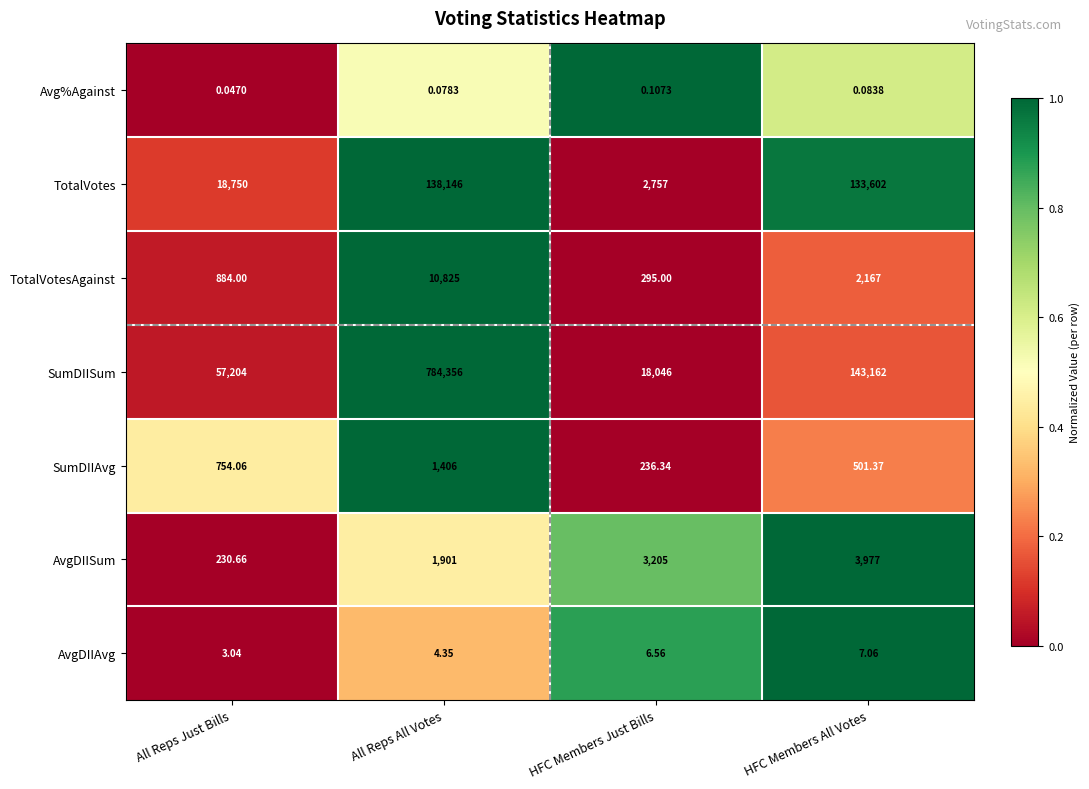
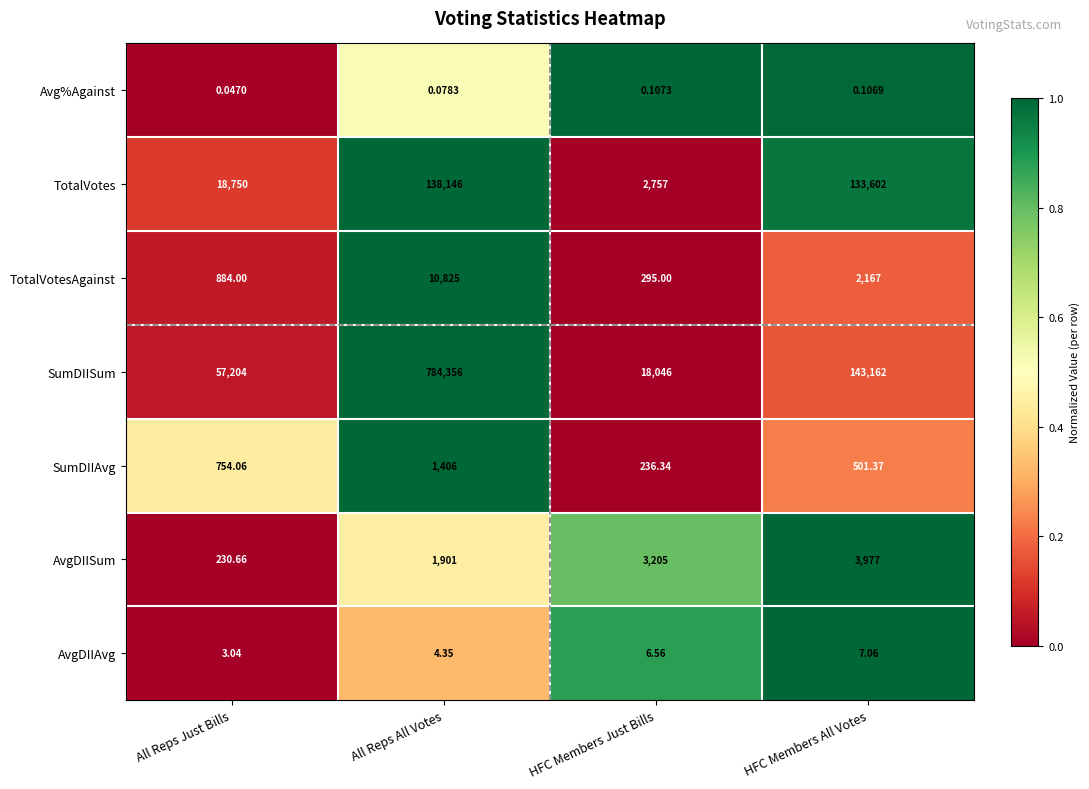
  {
    "Avg%Against": {
      "All Reps Just Bills": "0.0470",
      "All Reps All Votes": "0.0783",
      "HFC Members Just Bills": "0.1073",
-     "HFC Members All Votes": "0.0838"
+     "HFC Members All Votes": "0.1069"
    },
    "TotalVotes": {
      "All Reps Just Bills": "18,750",
      "All Reps All Votes": "138,146",
      "HFC Members Just Bills": "2,757",
      "HFC Members All Votes": "133,602"
    },
    "TotalVotesAgainst": {
      "All Reps Just Bills": "884.00",
      "All Reps All Votes": "10,825",
      "HFC Members Just Bills": "295.00",
      "HFC Members All Votes": "2,167"
    },
    "SumDIISum": {
      "All Reps Just Bills": "57,204",
      "All Reps All Votes": "784,356",
      "HFC Members Just Bills": "18,046",
      "HFC Members All Votes": "143,162"
    },
    "SumDIIAvg": {
      "All Reps Just Bills": "754.06",
      "All Reps All Votes": "1,406",
      "HFC Members Just Bills": "236.34",
      "HFC Members All Votes": "501.37"
    },
    "AvgDIISum": {
      "All Reps Just Bills": "230.66",
      "All Reps All Votes": "1,901",
      "HFC Members Just Bills": "3,205",
      "HFC Members All Votes": "3,977"
    },
    "AvgDIIAvg": {
      "All Reps Just Bills": "3.04",
      "All Reps All Votes": "4.35",
      "HFC Members Just Bills": "6.56",
      "HFC Members All Votes": "7.06"
    }
  }
